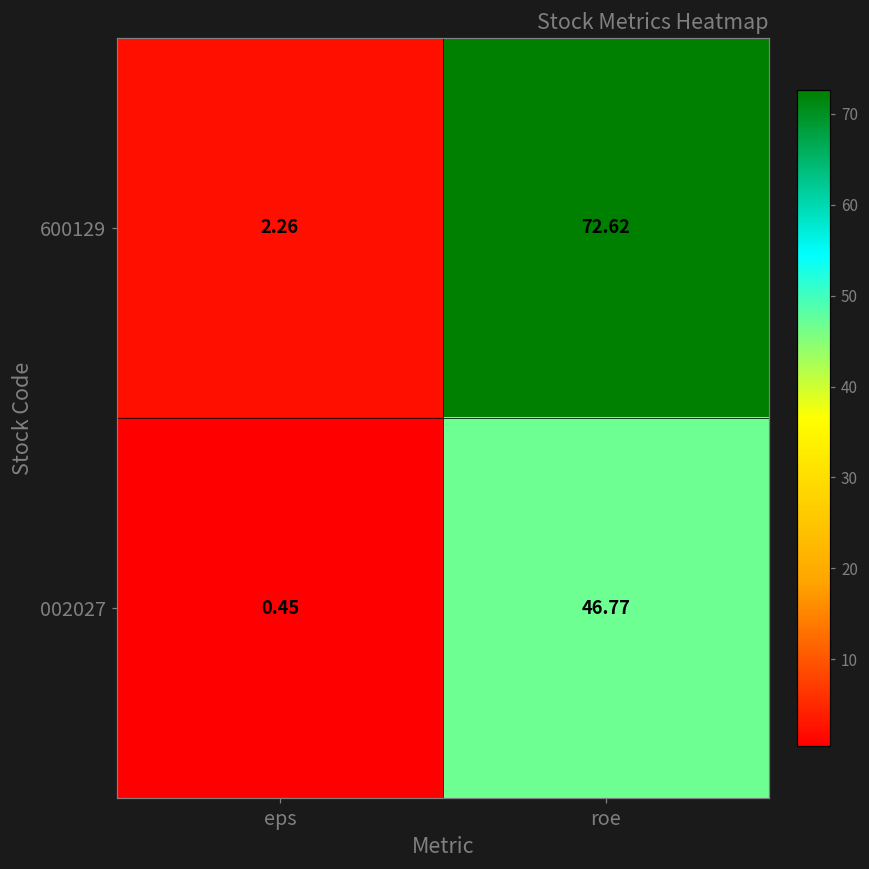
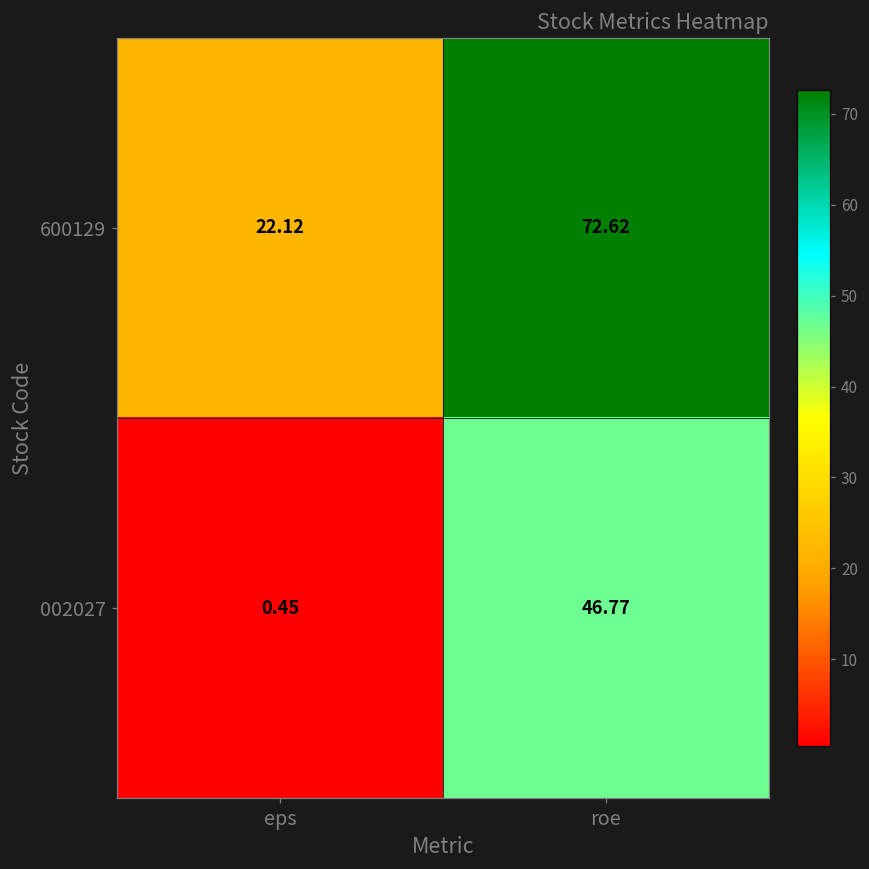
  {
    "600129": {
-     "eps": 2.26,
+     "eps": 22.12,
      "roe": 72.62
    },
    "002027": {
      "eps": 0.45,
      "roe": 46.77
    }
  }
